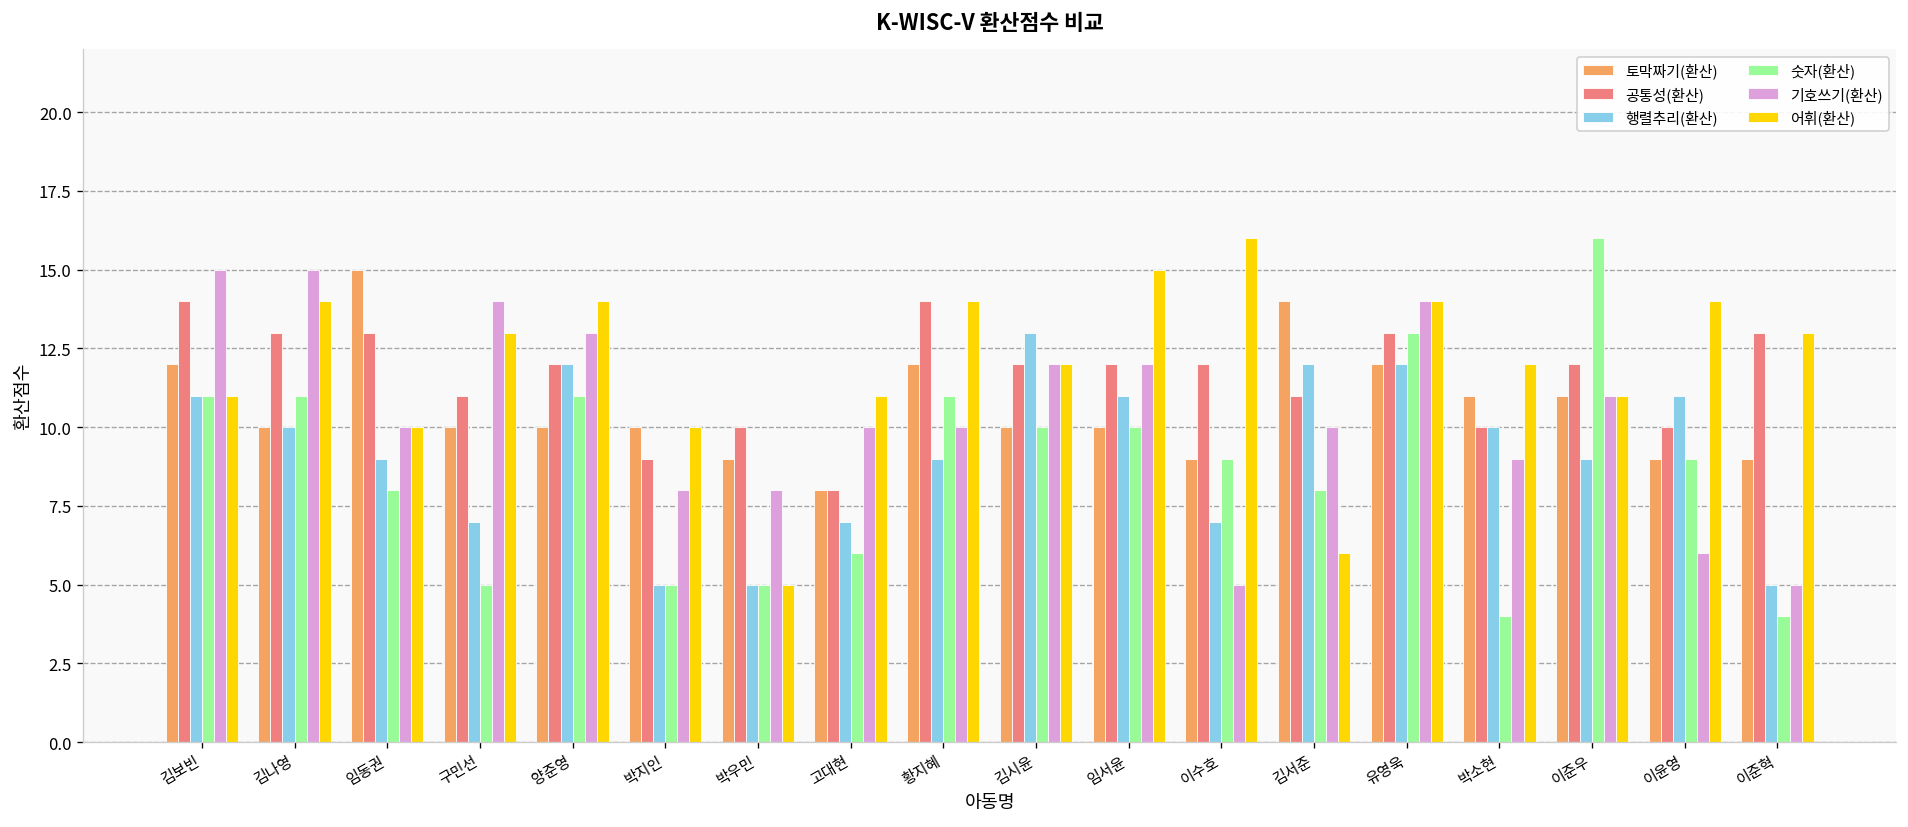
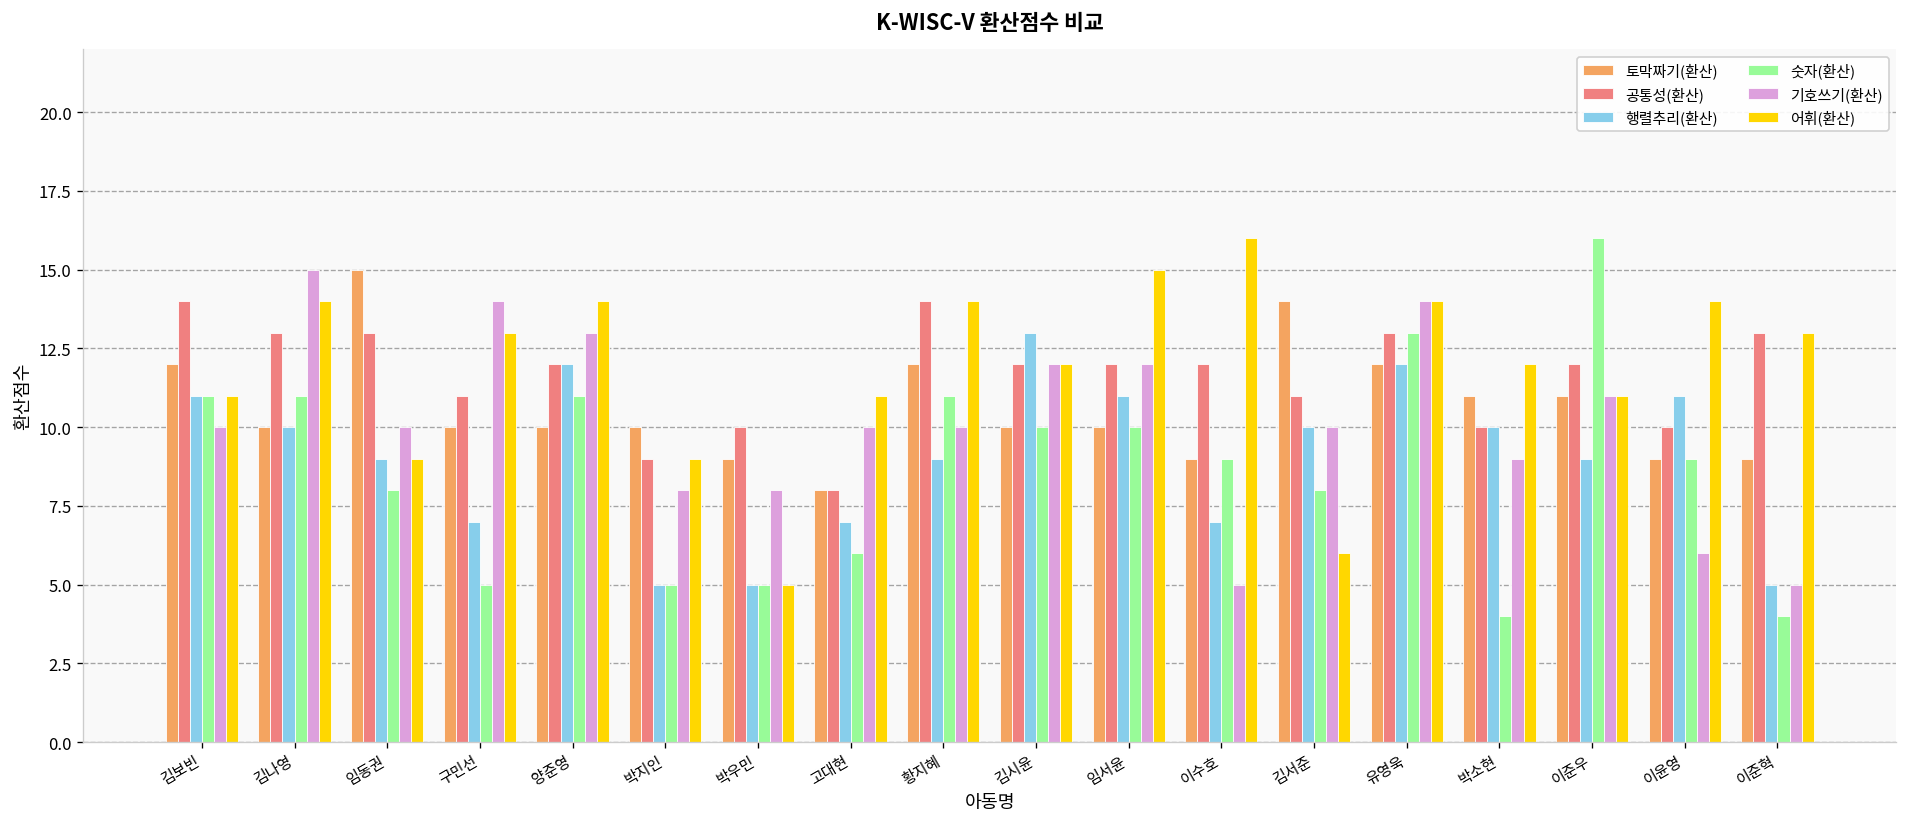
  {
    "행렬추리(환산)": {
      "김보빈": 11,
      "김나영": 10,
      "임동권": 9,
      "구민선": 7,
      "양준영": 12,
      "박지인": 5,
      "박우민": 5,
      "고대현": 7,
      "황지혜": 9,
      "김시윤": 13,
      "임서윤": 11,
      "이수호": 7,
-     "김서준": 12,
+     "김서준": 10,
      "유영욱": 12,
      "박소현": 10,
      "이준우": 9,
      "이윤영": 11,
      "이준혁": 5
    },
    "숫자(환산)": {
      "김보빈": 11,
      "김나영": 11,
      "임동권": 8,
      "구민선": 5,
      "양준영": 11,
      "박지인": 5,
      "박우민": 5,
      "고대현": 6,
      "황지혜": 11,
      "김시윤": 10,
      "임서윤": 10,
      "이수호": 9,
      "김서준": 8,
      "유영욱": 13,
      "박소현": 4,
      "이준우": 16,
      "이윤영": 9,
      "이준혁": 4
    },
    "기호쓰기(환산)": {
-     "김보빈": 15,
+     "김보빈": 10,
      "김나영": 15,
      "임동권": 10,
      "구민선": 14,
      "양준영": 13,
      "박지인": 8,
      "박우민": 8,
      "고대현": 10,
      "황지혜": 10,
      "김시윤": 12,
      "임서윤": 12,
      "이수호": 5,
      "김서준": 10,
      "유영욱": 14,
      "박소현": 9,
      "이준우": 11,
      "이윤영": 6,
      "이준혁": 5
    },
    "어휘(환산)": {
      "김보빈": 11,
      "김나영": 14,
-     "임동권": 10,
+     "임동권": 9,
      "구민선": 13,
      "양준영": 14,
-     "박지인": 10,
+     "박지인": 9,
      "박우민": 5,
      "고대현": 11,
      "황지혜": 14,
      "김시윤": 12,
      "임서윤": 15,
      "이수호": 16,
      "김서준": 6,
      "유영욱": 14,
      "박소현": 12,
      "이준우": 11,
      "이윤영": 14,
      "이준혁": 13
    }
  }
